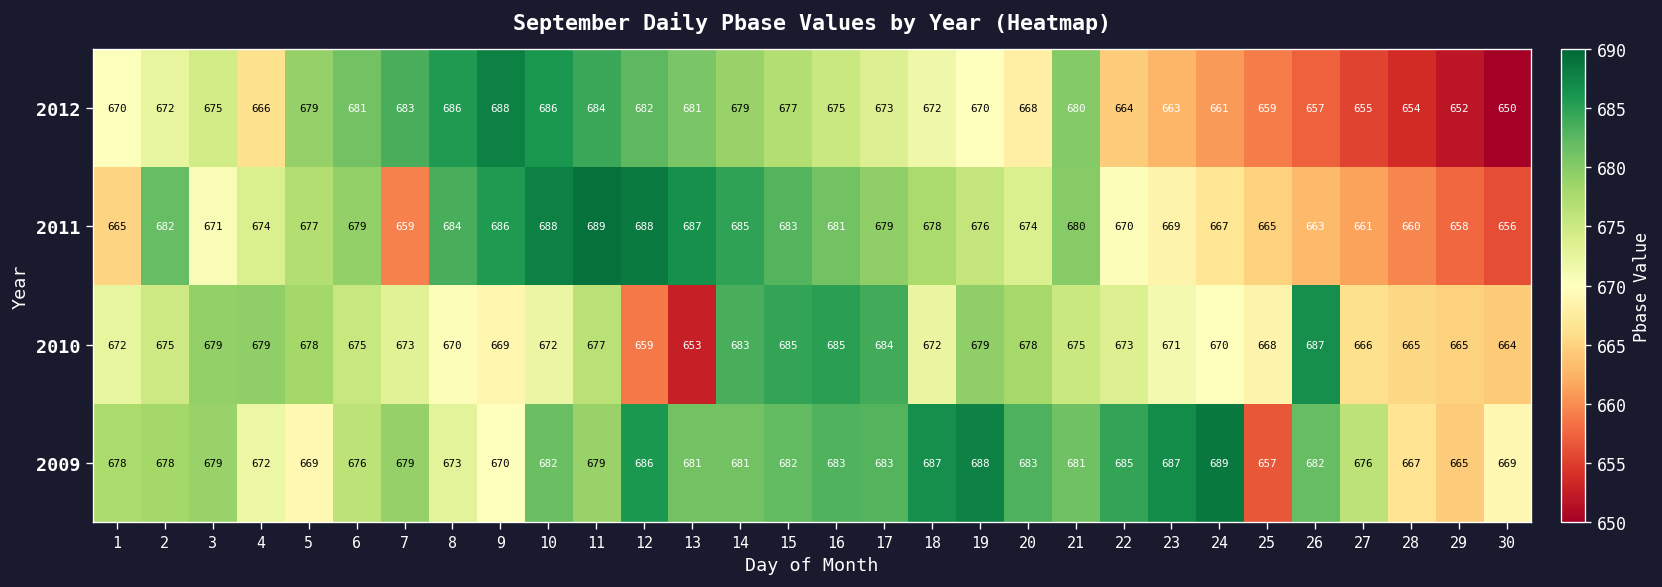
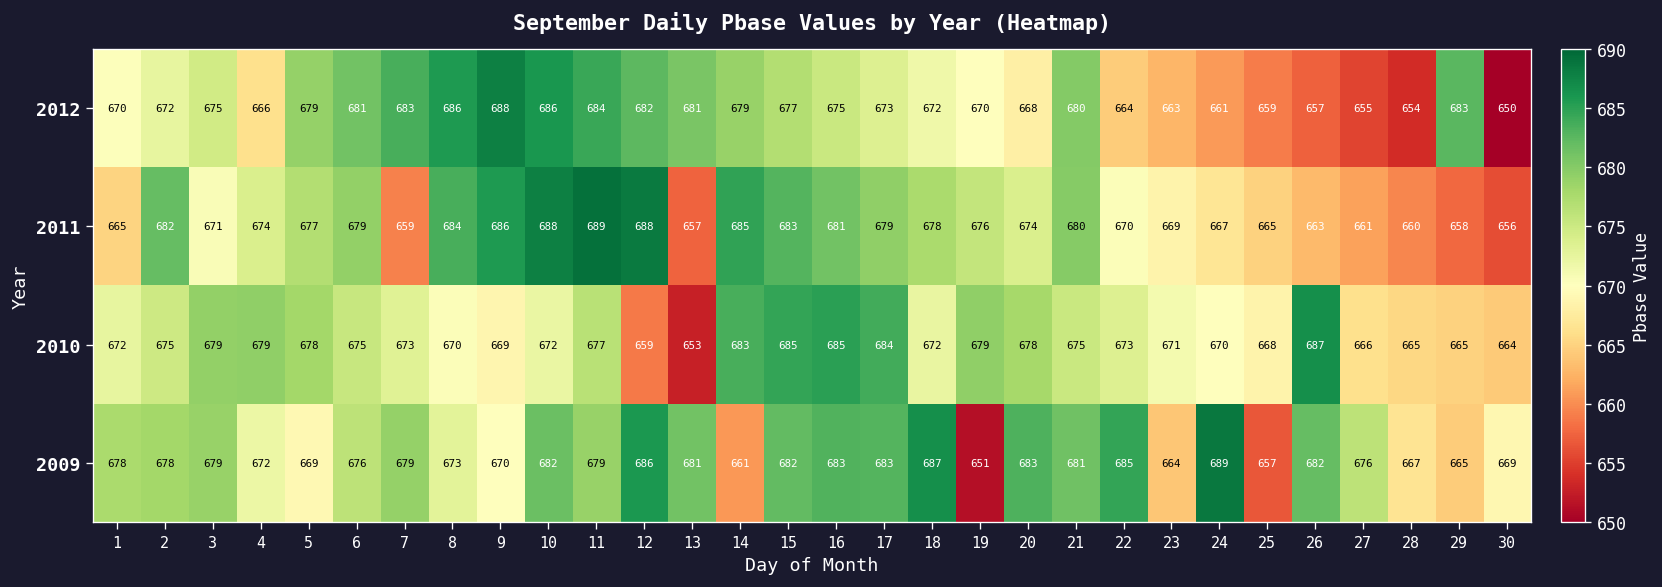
  {
    "2012": {
      "1": 670,
      "2": 672,
      "3": 675,
      "4": 666,
      "5": 679,
      "6": 681,
      "7": 683,
      "8": 686,
      "9": 688,
      "10": 686,
      "11": 684,
      "12": 682,
      "13": 681,
      "14": 679,
      "15": 677,
      "16": 675,
      "17": 673,
      "18": 672,
      "19": 670,
      "20": 668,
      "21": 680,
      "22": 664,
      "23": 663,
      "24": 661,
      "25": 659,
      "26": 657,
      "27": 655,
      "28": 654,
-     "29": 652,
+     "29": 683,
      "30": 650
    },
    "2011": {
      "1": 665,
      "2": 682,
      "3": 671,
      "4": 674,
      "5": 677,
      "6": 679,
      "7": 659,
      "8": 684,
      "9": 686,
      "10": 688,
      "11": 689,
      "12": 688,
-     "13": 687,
+     "13": 657,
      "14": 685,
      "15": 683,
      "16": 681,
      "17": 679,
      "18": 678,
      "19": 676,
      "20": 674,
      "21": 680,
      "22": 670,
      "23": 669,
      "24": 667,
      "25": 665,
      "26": 663,
      "27": 661,
      "28": 660,
      "29": 658,
      "30": 656
    },
    "2010": {
      "1": 672,
      "2": 675,
      "3": 679,
      "4": 679,
      "5": 678,
      "6": 675,
      "7": 673,
      "8": 670,
      "9": 669,
      "10": 672,
      "11": 677,
      "12": 659,
      "13": 653,
      "14": 683,
      "15": 685,
      "16": 685,
      "17": 684,
      "18": 672,
      "19": 679,
      "20": 678,
      "21": 675,
      "22": 673,
      "23": 671,
      "24": 670,
      "25": 668,
      "26": 687,
      "27": 666,
      "28": 665,
      "29": 665,
      "30": 664
    },
    "2009": {
      "1": 678,
      "2": 678,
      "3": 679,
      "4": 672,
      "5": 669,
      "6": 676,
      "7": 679,
      "8": 673,
      "9": 670,
      "10": 682,
      "11": 679,
      "12": 686,
      "13": 681,
-     "14": 681,
+     "14": 661,
      "15": 682,
      "16": 683,
      "17": 683,
      "18": 687,
-     "19": 688,
+     "19": 651,
      "20": 683,
      "21": 681,
      "22": 685,
-     "23": 687,
+     "23": 664,
      "24": 689,
      "25": 657,
      "26": 682,
      "27": 676,
      "28": 667,
      "29": 665,
      "30": 669
    }
  }
